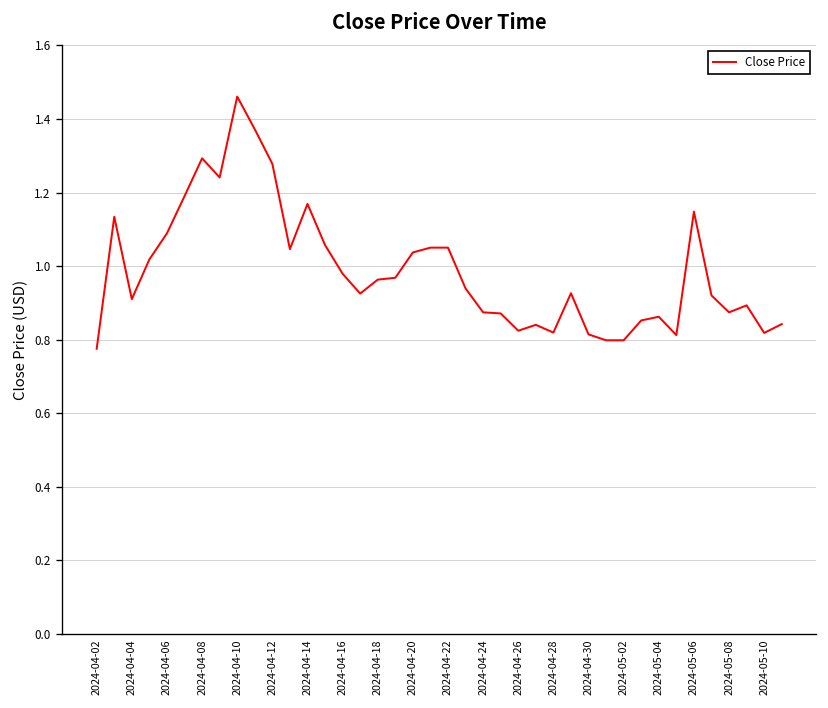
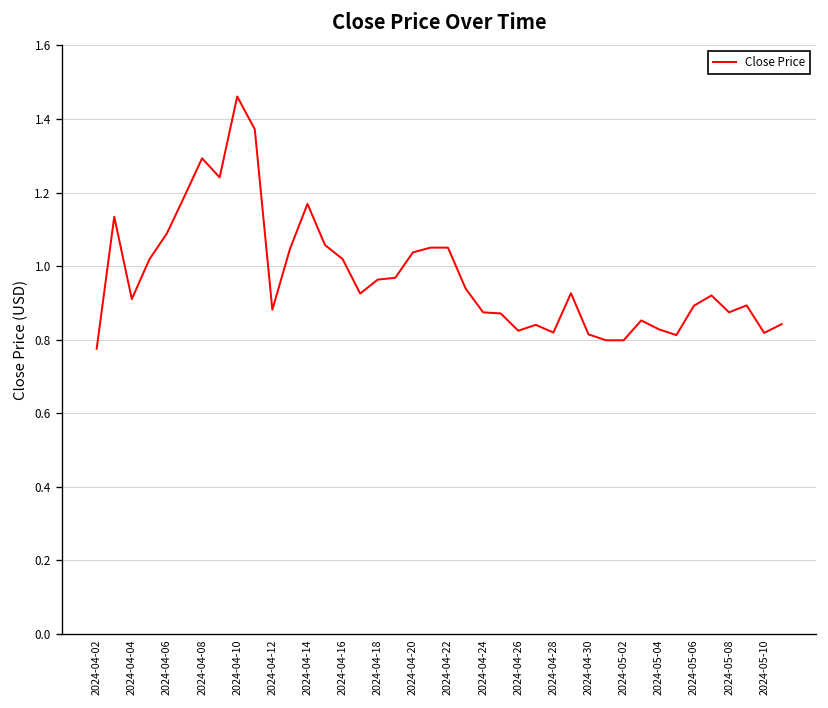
  {
    "2024-04-02": 0.78,
    "2024-04-04": 0.91,
    "2024-04-06": 1.09,
    "2024-04-08": 1.29,
    "2024-04-10": 1.46,
-   "2024-04-12": 1.28,
+   "2024-04-12": 0.88,
    "2024-04-14": 1.17,
-   "2024-04-16": 0.98,
+   "2024-04-16": 1.02,
    "2024-04-18": 0.96,
    "2024-04-20": 1.04,
    "2024-04-22": 1.05,
    "2024-04-24": 0.87,
    "2024-04-26": 0.82,
    "2024-04-28": 0.82,
    "2024-04-30": 0.81,
    "2024-05-02": 0.80,
-   "2024-05-04": 0.86,
-   "2024-05-06": 1.15,
+   "2024-05-04": 0.83,
+   "2024-05-06": 0.89,
    "2024-05-08": 0.87,
    "2024-05-10": 0.82
  }
